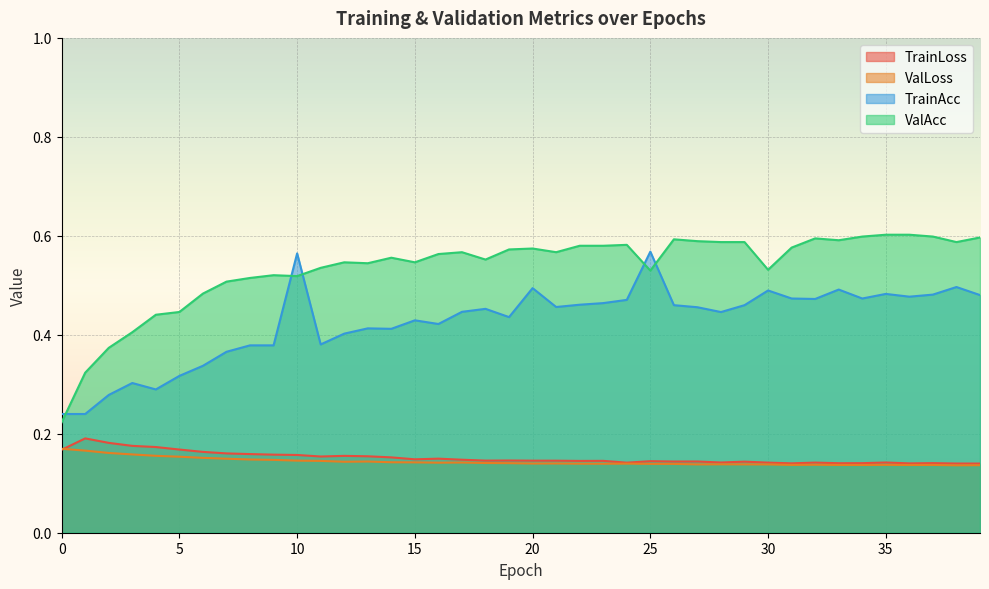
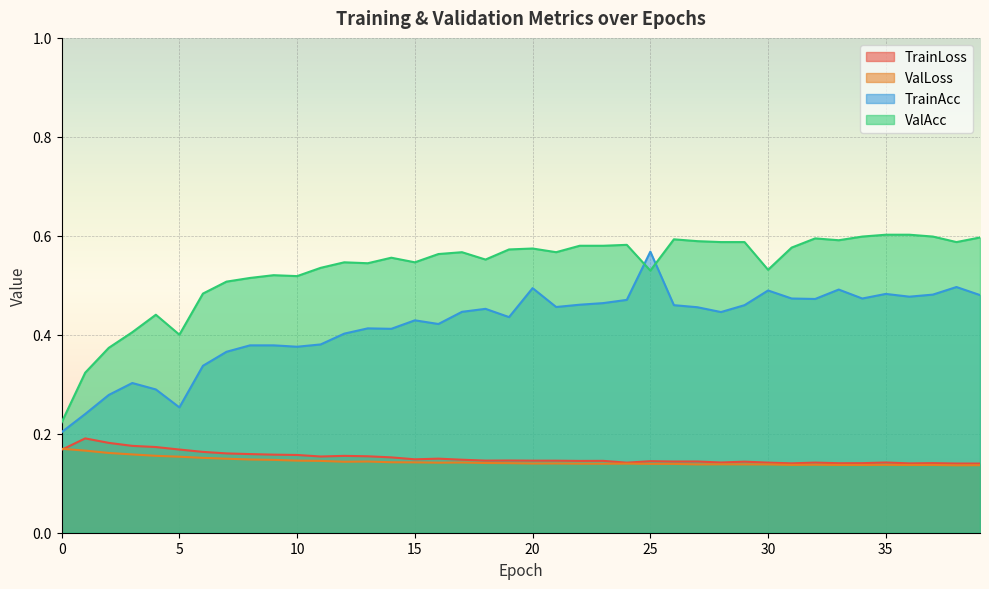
  {
    "TrainAcc": {
-     "0": 0.24,
-     "5": 0.32,
-     "10": 0.56,
+     "0": 0.20,
+     "5": 0.25,
+     "10": 0.38,
      "15": 0.43,
      "20": 0.49,
      "25": 0.57,
      "30": 0.49,
      "35": 0.48
    },
    "ValAcc": {
      "0": 0.22,
-     "5": 0.45,
+     "5": 0.40,
      "10": 0.52,
      "15": 0.55,
      "20": 0.57,
      "25": 0.53,
      "30": 0.53,
      "35": 0.60
    }
  }
